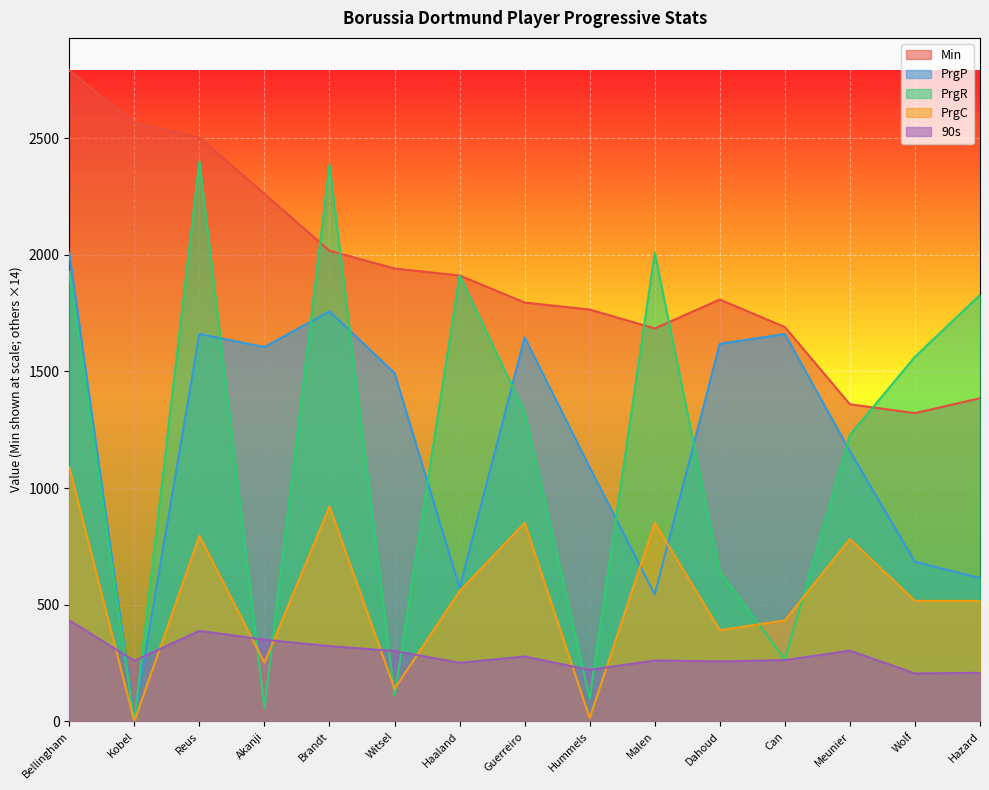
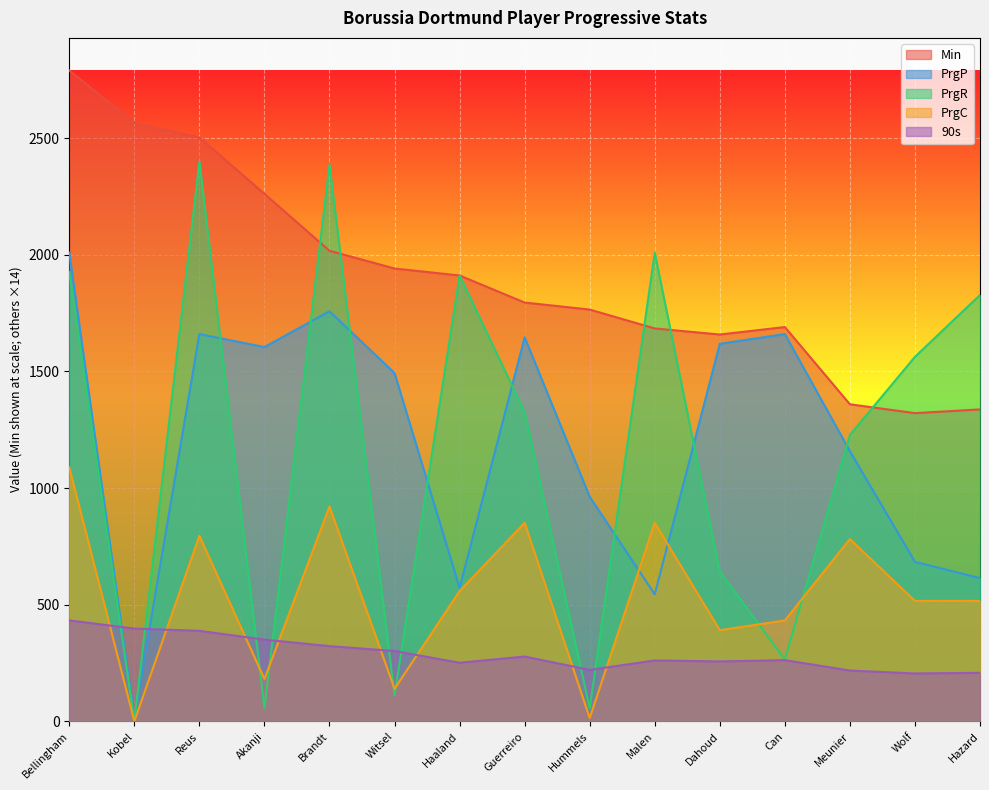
  {
    "Min": {
      "Bellingham": 2790,
      "Kobel": 2570,
      "Reus": 2500,
      "Akanji": 2260,
      "Brandt": 2020,
      "Witsel": 1940,
      "Guerreiro": 1800,
      "Hummels": 1770,
      "Malen": 1680,
-     "Dahoud": 1810,
+     "Dahoud": 1660,
      "Can": 1690,
      "Meunier": 1360,
      "Wolf": 1320,
-     "Hazard": 1390
+     "Hazard": 1340
    },
    "PrgP": {
      "Bellingham": 2010,
      "Kobel": 10,
      "Reus": 1660,
      "Akanji": 1600,
      "Brandt": 1760,
      "Witsel": 1490,
      "Haaland": 570,
      "Guerreiro": 1650,
-     "Hummels": 1090,
+     "Hummels": 960,
      "Malen": 540,
      "Dahoud": 1620,
      "Can": 1660,
      "Meunier": 1160,
      "Wolf": 680,
      "Hazard": 610
    },
    "PrgR": {
      "Bellingham": 1930,
      "Reus": 2400,
      "Akanji": 60,
      "Brandt": 2390,
      "Witsel": 110,
      "Guerreiro": 1330,
-     "Hummels": 100,
+     "Hummels": 60,
      "Malen": 2010,
      "Dahoud": 640,
      "Meunier": 1230,
      "Wolf": 1560,
      "Hazard": 1830
    },
    "PrgC": {
      "Bellingham": 1090,
      "Reus": 800,
-     "Akanji": 250,
+     "Akanji": 180,
      "Brandt": 920,
      "Witsel": 140,
      "Haaland": 560,
      "Guerreiro": 850,
      "Hummels": 10,
      "Malen": 850,
      "Dahoud": 390,
      "Can": 430,
      "Meunier": 780,
      "Wolf": 520,
      "Hazard": 520
    },
    "90s": {
      "Bellingham": 430,
-     "Kobel": 260,
+     "Kobel": 400,
      "Reus": 390,
      "Akanji": 350,
      "Brandt": 320,
      "Witsel": 300,
      "Haaland": 250,
      "Guerreiro": 280,
      "Hummels": 220,
      "Malen": 260,
      "Dahoud": 260,
-     "Meunier": 300,
+     "Meunier": 220,
      "Wolf": 210,
      "Hazard": 210
    }
  }
